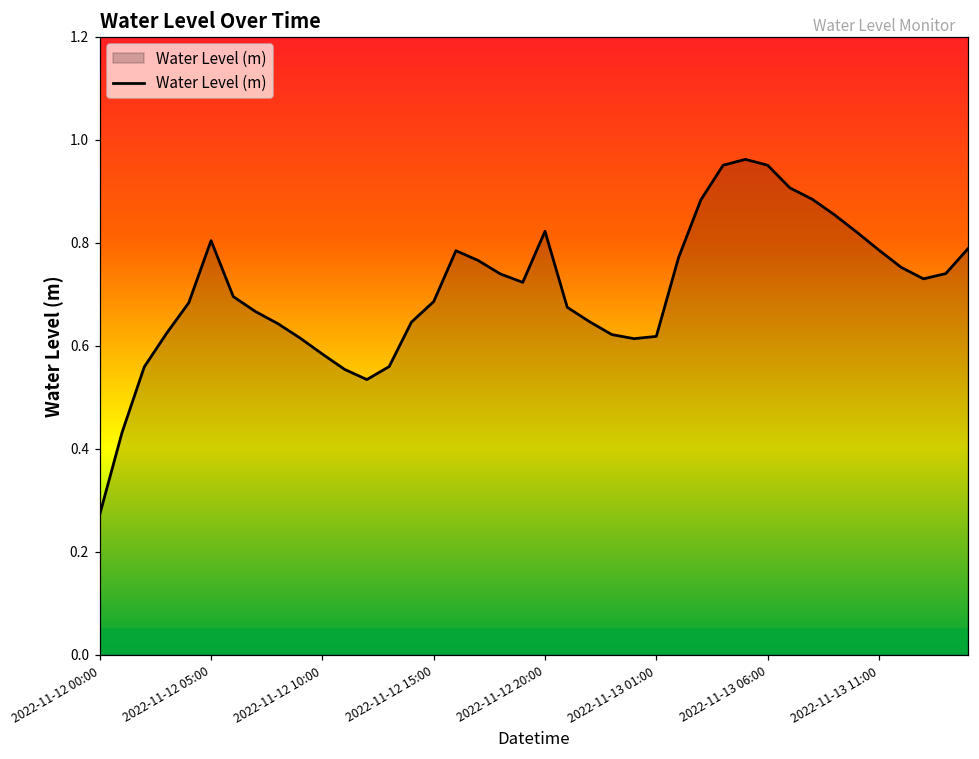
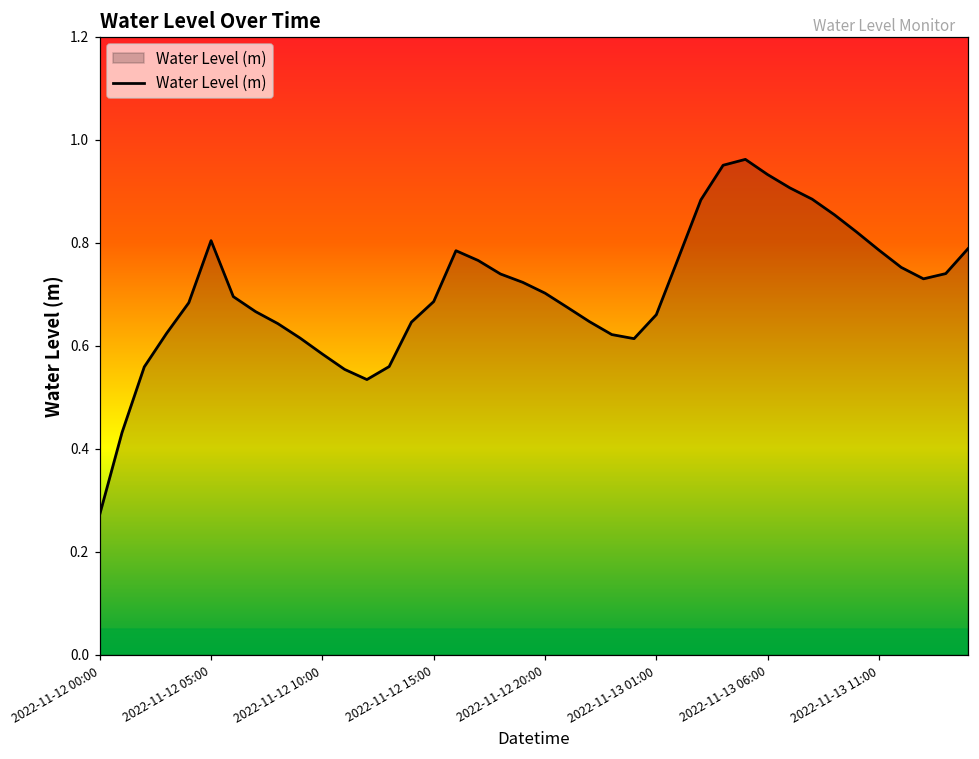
  {
    "2022-11-12 00:00": 0.27,
    "2022-11-12 05:00": 0.80,
    "2022-11-12 10:00": 0.58,
    "2022-11-12 15:00": 0.69,
-   "2022-11-12 20:00": 0.82,
-   "2022-11-13 01:00": 0.62,
-   "2022-11-13 06:00": 0.95,
+   "2022-11-12 20:00": 0.70,
+   "2022-11-13 01:00": 0.66,
+   "2022-11-13 06:00": 0.93,
    "2022-11-13 11:00": 0.79
  }
